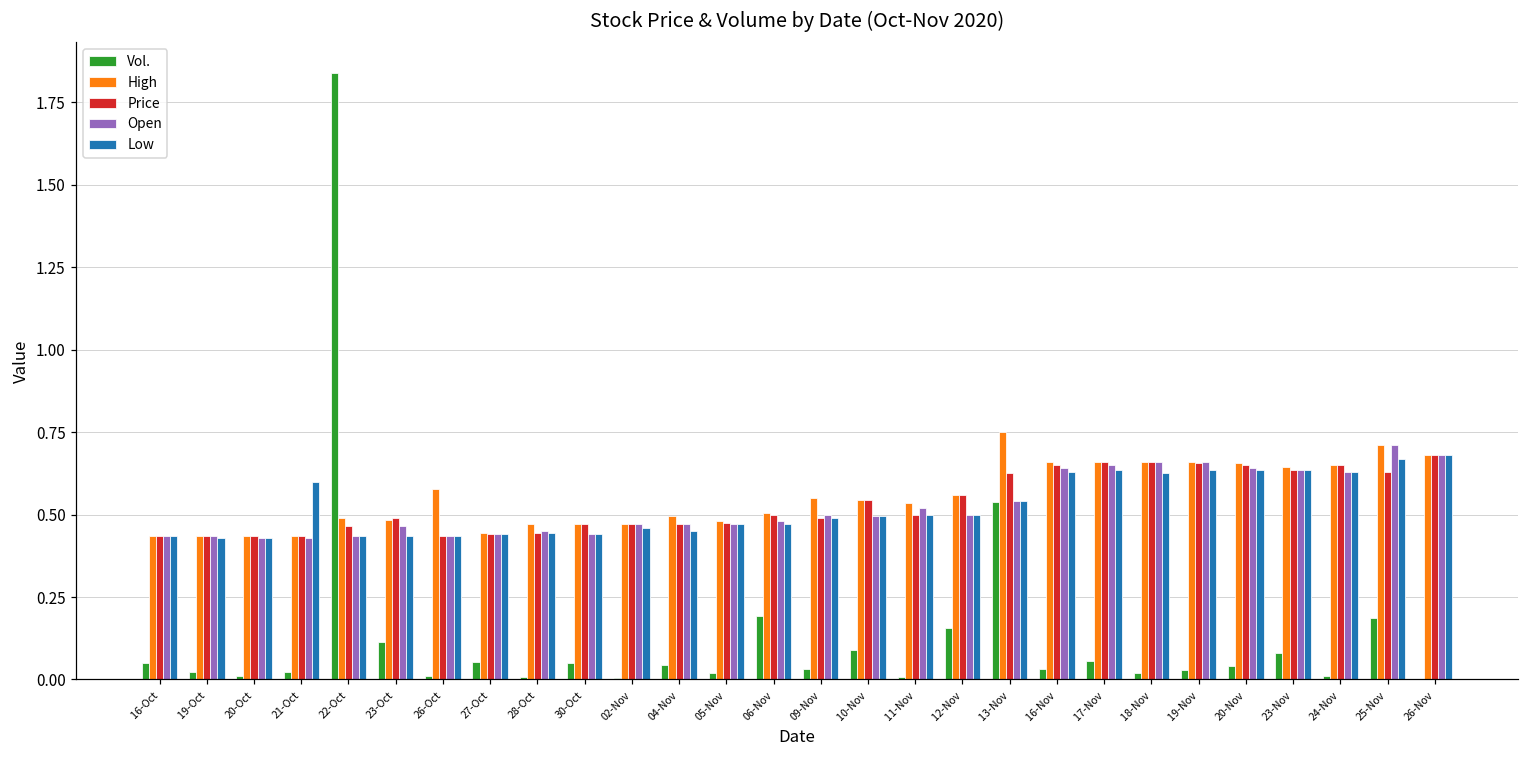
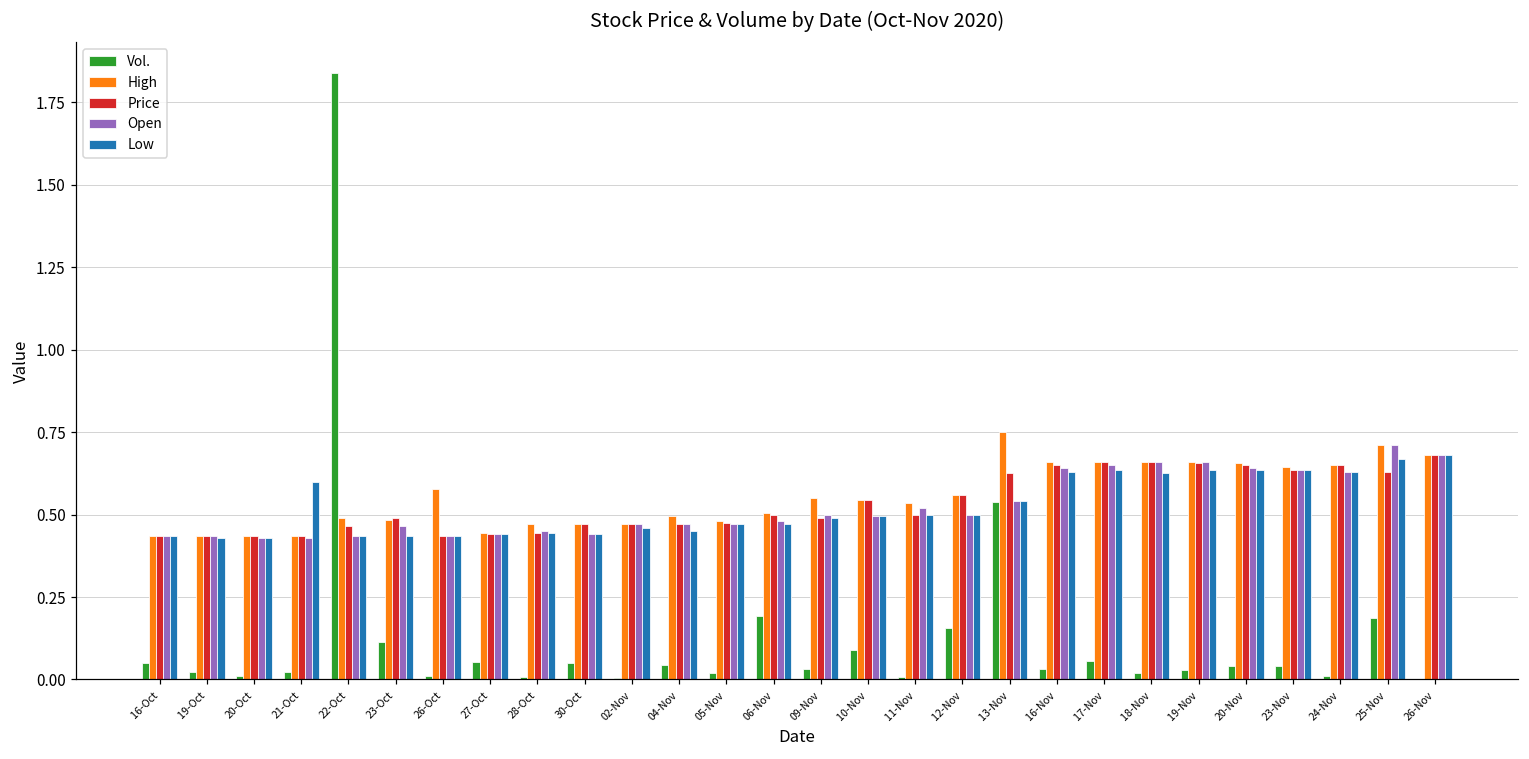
  {
    "Vol.": {
      "16-Oct": 0.05,
      "19-Oct": 0.02,
      "20-Oct": 0.01,
      "21-Oct": 0.02,
      "22-Oct": 1.84,
      "23-Oct": 0.11,
      "26-Oct": 0.01,
      "27-Oct": 0.05,
      "30-Oct": 0.05,
      "04-Nov": 0.04,
      "05-Nov": 0.02,
      "06-Nov": 0.19,
      "09-Nov": 0.03,
      "10-Nov": 0.09,
      "12-Nov": 0.16,
      "13-Nov": 0.54,
      "16-Nov": 0.03,
      "17-Nov": 0.06,
      "18-Nov": 0.02,
      "19-Nov": 0.03,
      "20-Nov": 0.04,
-     "23-Nov": 0.08,
+     "23-Nov": 0.04,
      "24-Nov": 0.01,
      "25-Nov": 0.19,
      "26-Nov": 0.00
    },
    "High": {
      "16-Oct": 0.44,
      "19-Oct": 0.44,
      "20-Oct": 0.44,
      "21-Oct": 0.44,
      "22-Oct": 0.49,
      "23-Oct": 0.49,
      "26-Oct": 0.58,
      "27-Oct": 0.45,
      "28-Oct": 0.47,
      "30-Oct": 0.47,
      "02-Nov": 0.47,
      "04-Nov": 0.50,
      "05-Nov": 0.48,
      "06-Nov": 0.51,
      "09-Nov": 0.55,
      "10-Nov": 0.55,
      "11-Nov": 0.54,
      "12-Nov": 0.56,
      "13-Nov": 0.75,
      "16-Nov": 0.66,
      "17-Nov": 0.66,
      "18-Nov": 0.66,
      "19-Nov": 0.66,
      "20-Nov": 0.66,
      "23-Nov": 0.65,
      "24-Nov": 0.65,
      "25-Nov": 0.71,
      "26-Nov": 0.68
    },
    "Price": {
      "16-Oct": 0.44,
      "19-Oct": 0.44,
      "20-Oct": 0.44,
      "21-Oct": 0.44,
      "22-Oct": 0.47,
      "23-Oct": 0.49,
      "26-Oct": 0.44,
      "27-Oct": 0.44,
      "28-Oct": 0.45,
      "30-Oct": 0.47,
      "02-Nov": 0.47,
      "04-Nov": 0.47,
      "05-Nov": 0.48,
      "06-Nov": 0.50,
      "09-Nov": 0.49,
      "10-Nov": 0.55,
      "11-Nov": 0.50,
      "12-Nov": 0.56,
      "13-Nov": 0.63,
      "16-Nov": 0.65,
      "17-Nov": 0.66,
      "18-Nov": 0.66,
      "19-Nov": 0.66,
      "20-Nov": 0.65,
      "23-Nov": 0.64,
      "24-Nov": 0.65,
      "25-Nov": 0.63,
      "26-Nov": 0.68
    },
    "Open": {
      "16-Oct": 0.44,
      "19-Oct": 0.44,
      "20-Oct": 0.43,
      "21-Oct": 0.43,
      "22-Oct": 0.44,
      "23-Oct": 0.47,
      "26-Oct": 0.44,
      "27-Oct": 0.44,
      "28-Oct": 0.45,
      "30-Oct": 0.44,
      "02-Nov": 0.47,
      "04-Nov": 0.47,
      "05-Nov": 0.47,
      "06-Nov": 0.48,
      "09-Nov": 0.50,
      "10-Nov": 0.50,
      "11-Nov": 0.52,
      "12-Nov": 0.50,
      "13-Nov": 0.54,
      "16-Nov": 0.64,
      "17-Nov": 0.65,
      "18-Nov": 0.66,
      "19-Nov": 0.66,
      "20-Nov": 0.64,
      "23-Nov": 0.64,
      "24-Nov": 0.63,
      "25-Nov": 0.71,
      "26-Nov": 0.68
    },
    "Low": {
      "16-Oct": 0.44,
      "19-Oct": 0.43,
      "20-Oct": 0.43,
      "21-Oct": 0.60,
      "22-Oct": 0.44,
      "23-Oct": 0.44,
      "26-Oct": 0.44,
      "27-Oct": 0.44,
      "28-Oct": 0.45,
      "30-Oct": 0.44,
      "02-Nov": 0.46,
      "04-Nov": 0.45,
      "05-Nov": 0.47,
      "06-Nov": 0.47,
      "09-Nov": 0.49,
      "10-Nov": 0.50,
      "11-Nov": 0.50,
      "12-Nov": 0.50,
      "13-Nov": 0.54,
      "16-Nov": 0.63,
      "17-Nov": 0.64,
      "18-Nov": 0.63,
      "19-Nov": 0.64,
      "20-Nov": 0.64,
      "23-Nov": 0.64,
      "24-Nov": 0.63,
      "25-Nov": 0.67,
      "26-Nov": 0.68
    }
  }
